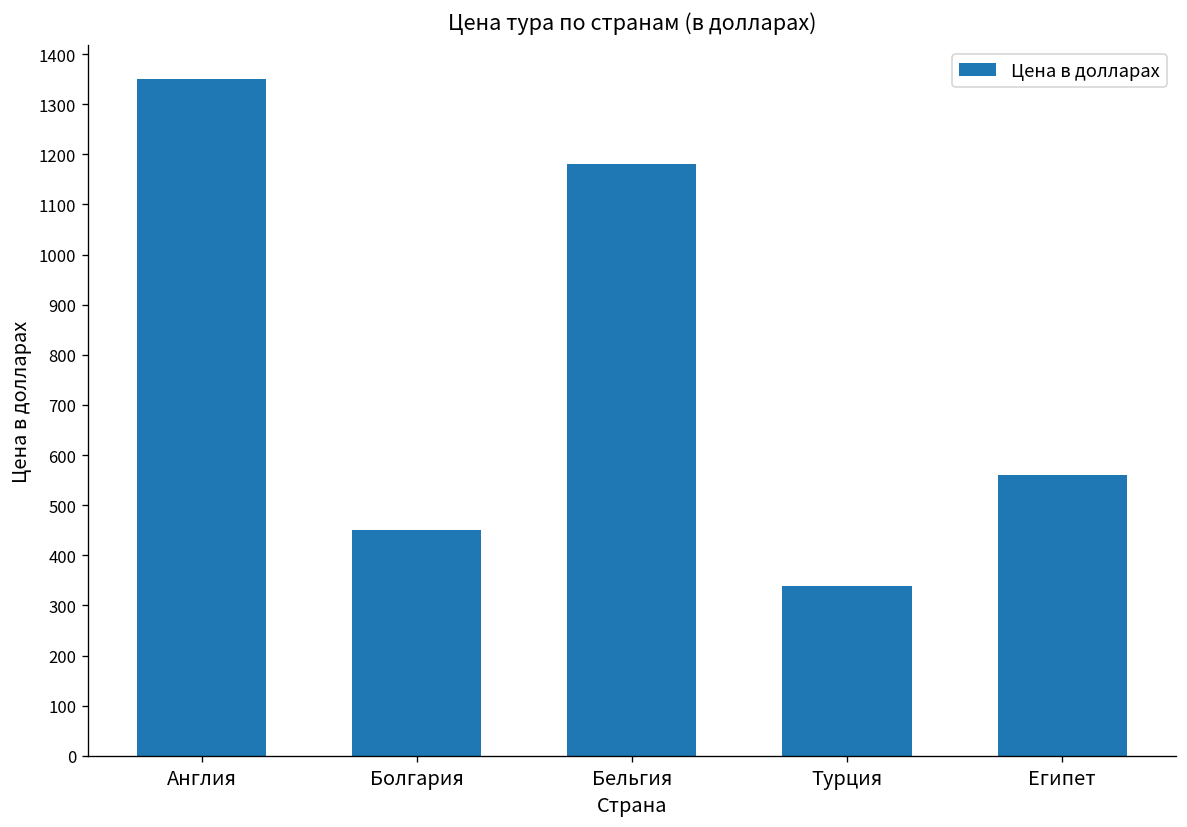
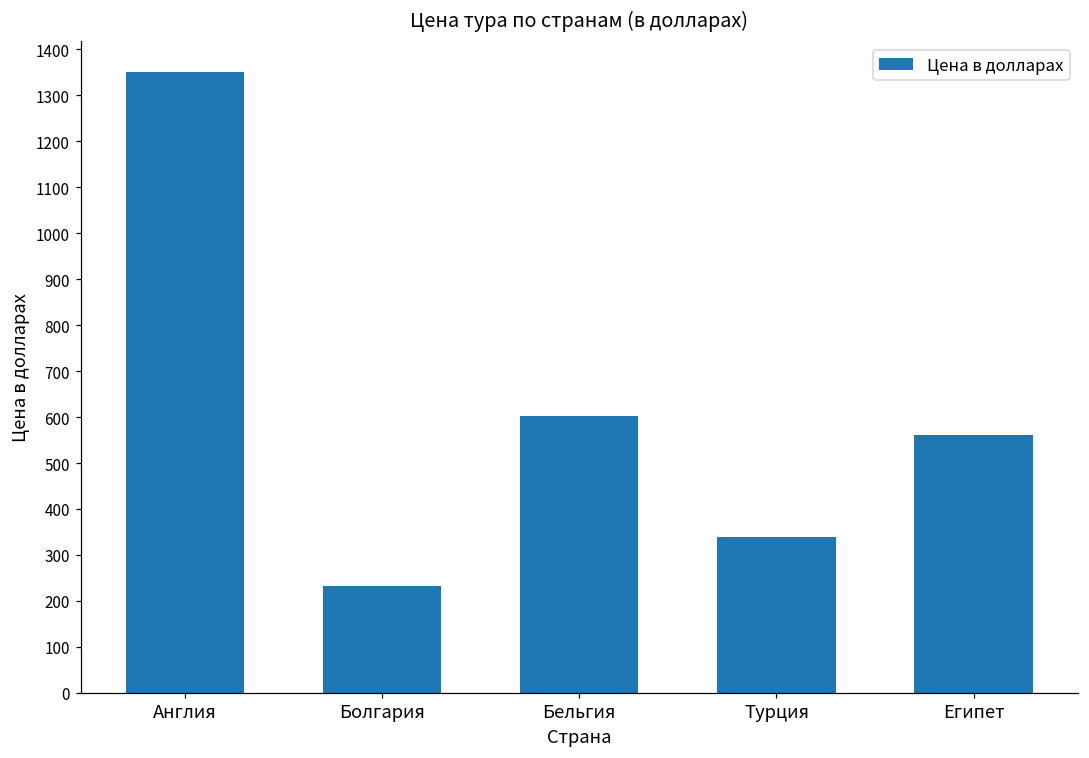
  {
    "Англия": 1350,
-   "Болгария": 450,
-   "Бельгия": 1180,
+   "Болгария": 230,
+   "Бельгия": 600,
    "Турция": 340,
    "Египет": 560
  }
